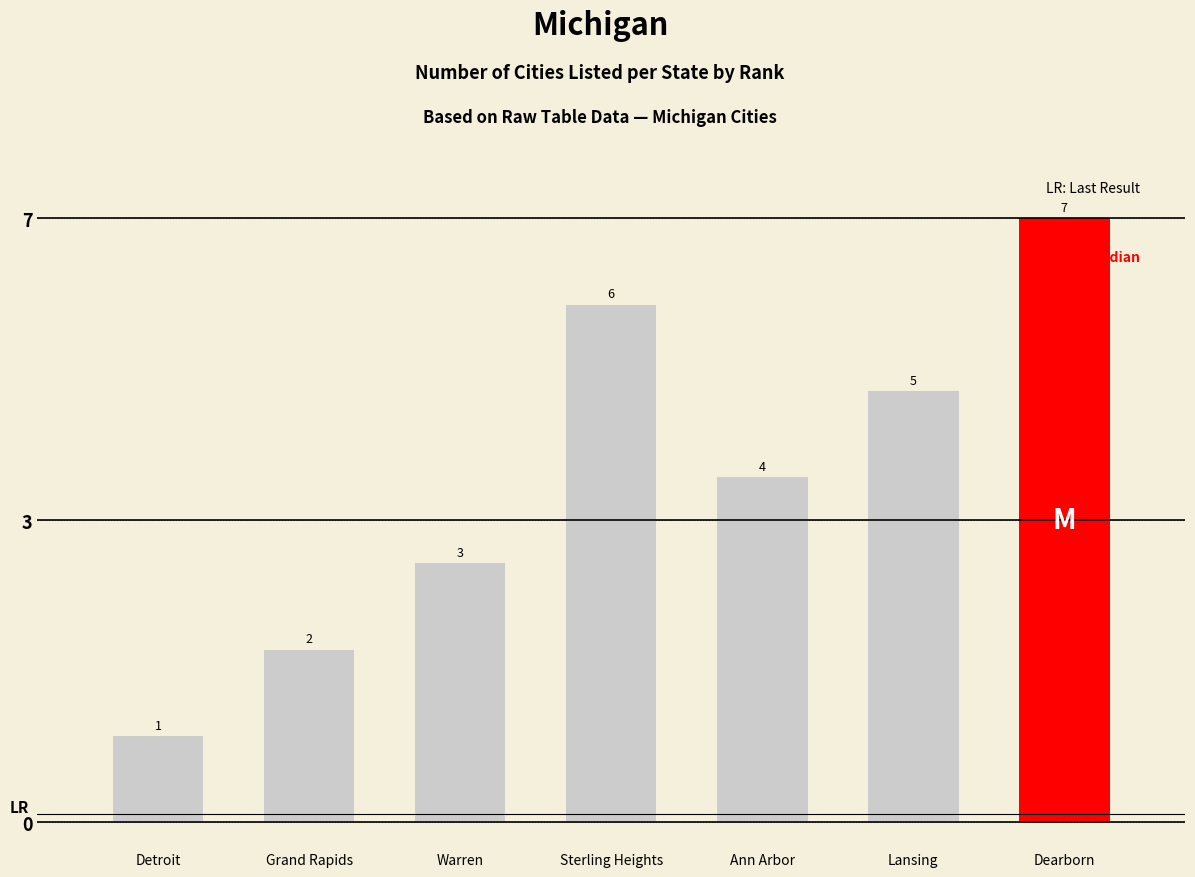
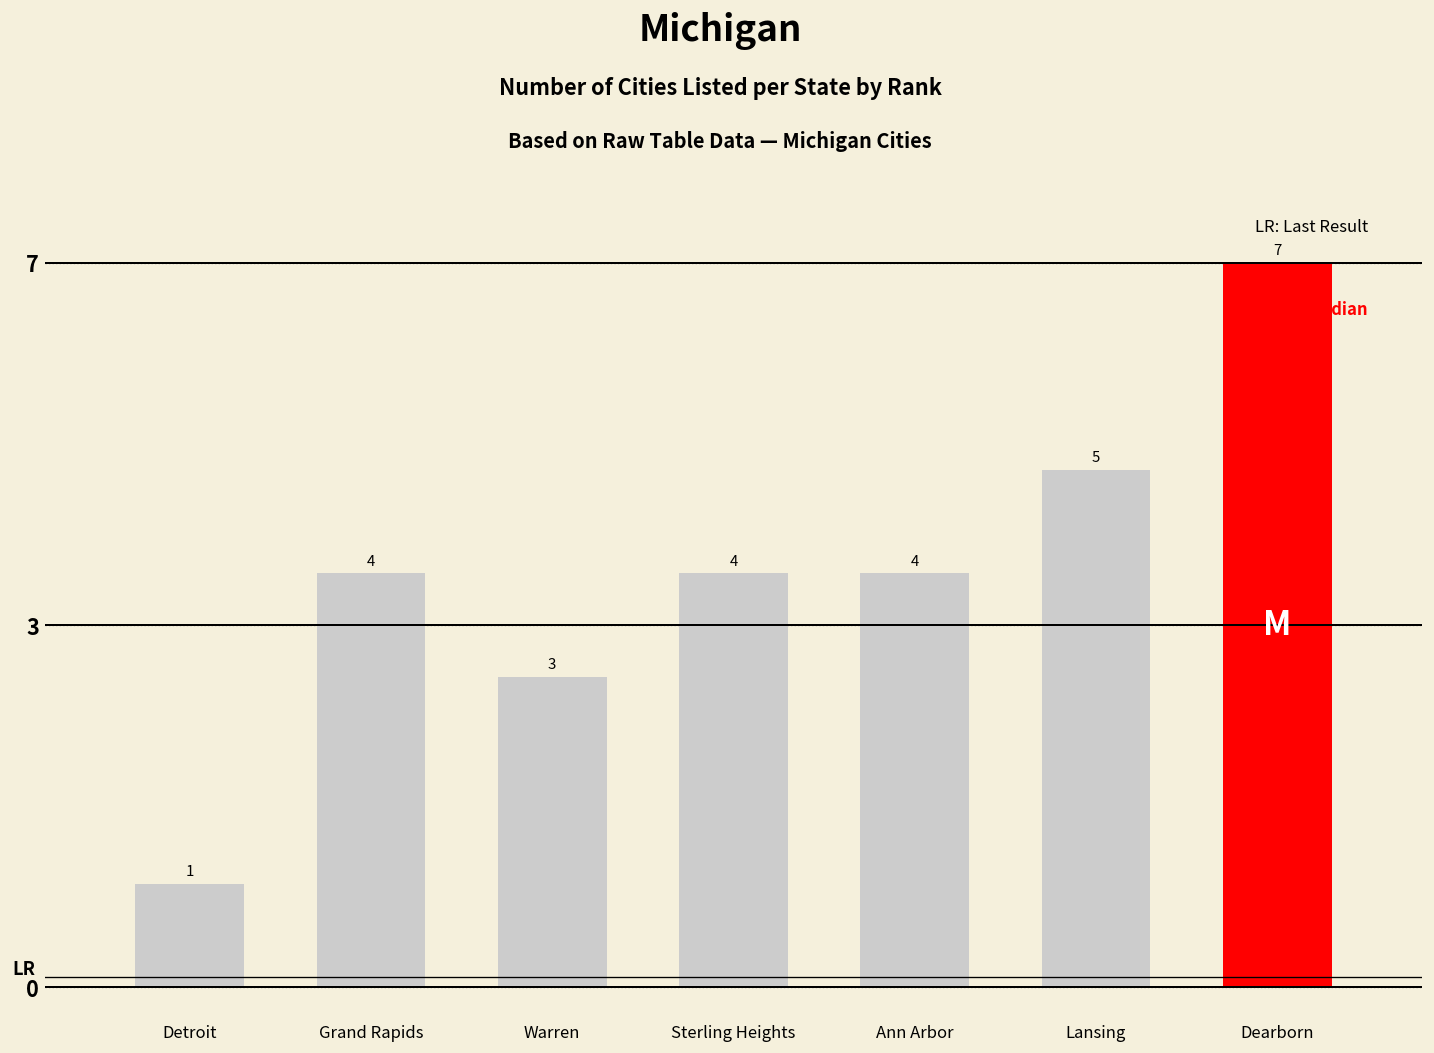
  {
    "Detroit": 1,
-   "Grand Rapids": 2,
+   "Grand Rapids": 4,
    "Warren": 3,
-   "Sterling Heights": 6,
+   "Sterling Heights": 4,
    "Ann Arbor": 4,
    "Lansing": 5,
    "Dearborn": 7
  }
